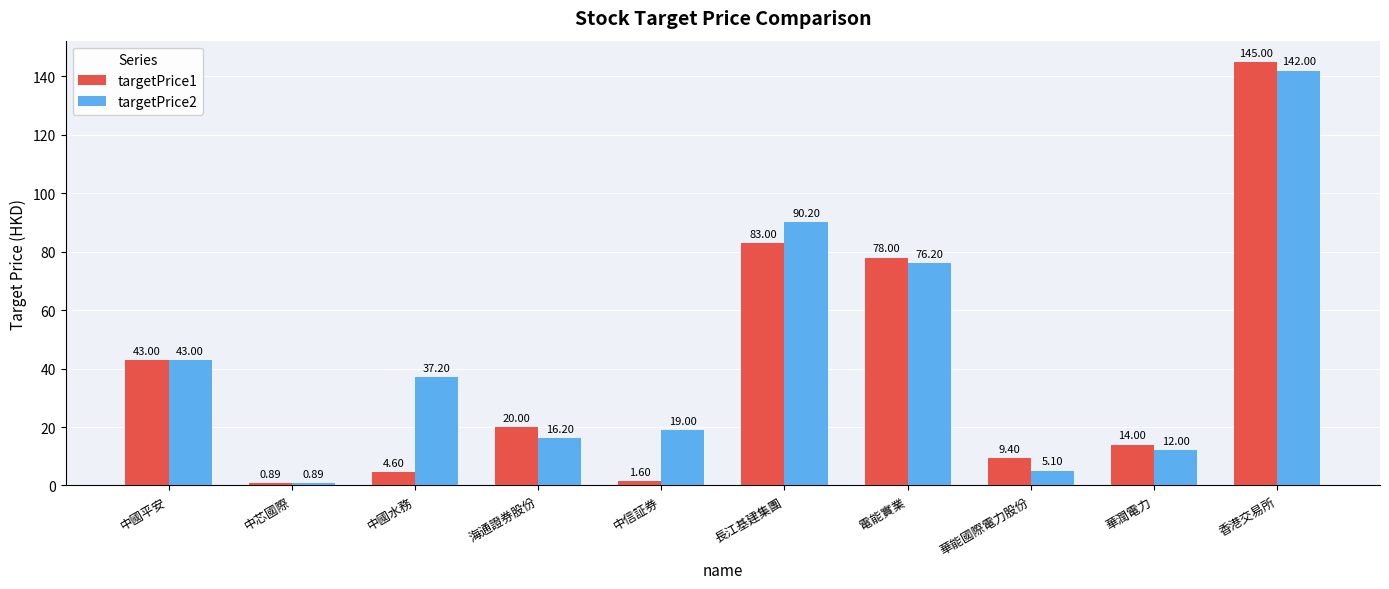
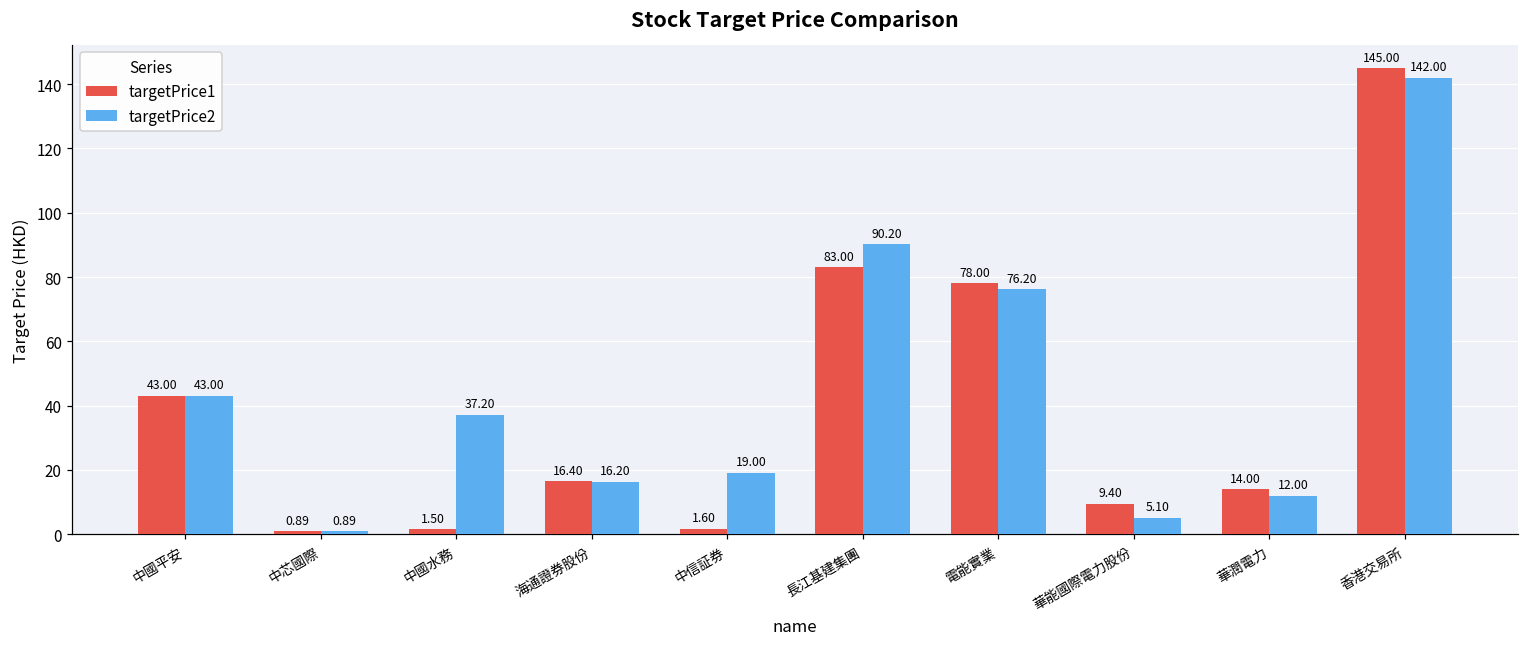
  {
    "targetPrice1": {
      "中國平安": 43.00,
      "中芯國際": 0.89,
-     "中國水務": 4.60,
-     "海通證券股份": 20.00,
+     "中國水務": 1.50,
+     "海通證券股份": 16.40,
      "中信証券": 1.60,
      "長江基建集團": 83.00,
      "電能實業": 78.00,
      "華能國際電力股份": 9.40,
      "華潤電力": 14.00,
      "香港交易所": 145.00
    },
    "targetPrice2": {
      "中國平安": 43.00,
      "中芯國際": 0.89,
      "中國水務": 37.20,
      "海通證券股份": 16.20,
      "中信証券": 19.00,
      "長江基建集團": 90.20,
      "電能實業": 76.20,
      "華能國際電力股份": 5.10,
      "華潤電力": 12.00,
      "香港交易所": 142.00
    }
  }
